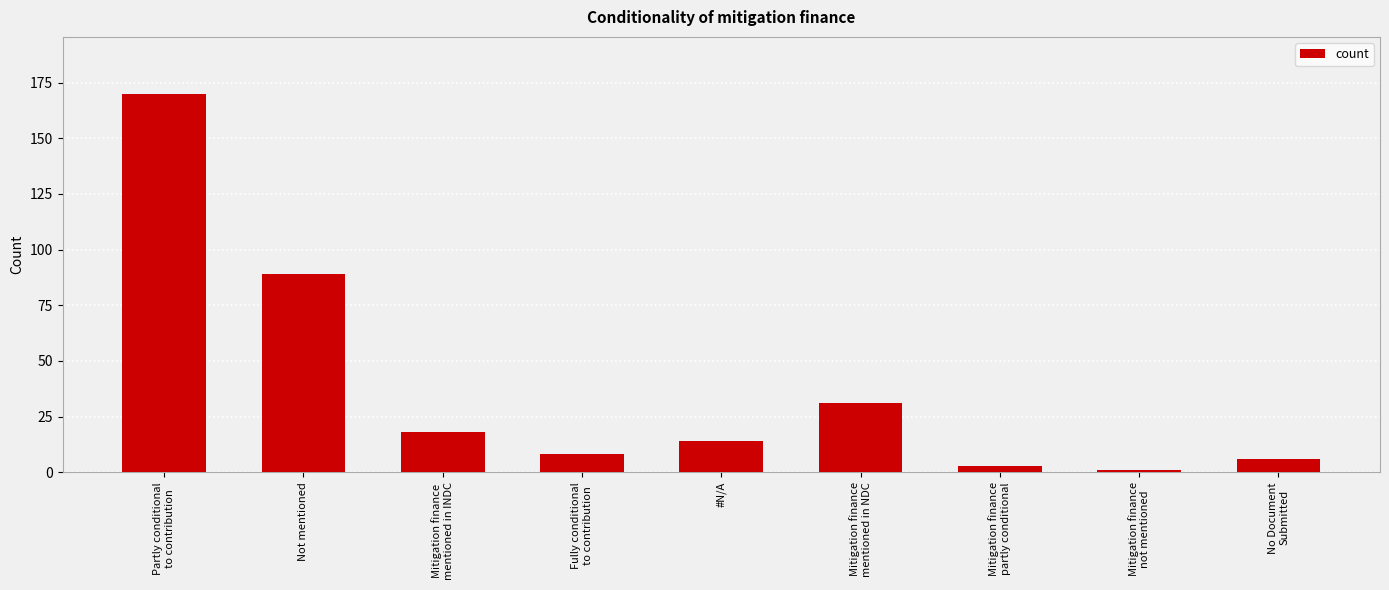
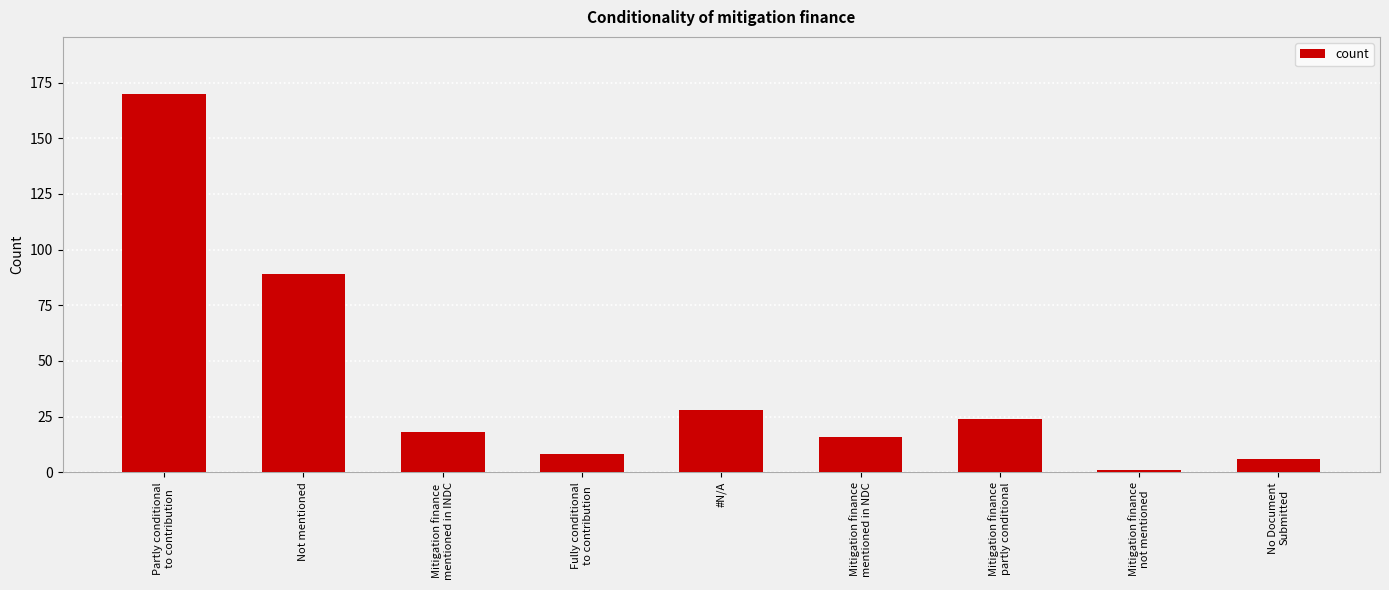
  {
    "Partly conditional to contribution": 170,
    "Not mentioned": 89,
    "Mitigation finance mentioned in INDC": 18,
    "Fully conditional to contribution": 8,
-   "#N/A": 14,
-   "Mitigation finance mentioned in NDC": 31,
-   "Mitigation finance partly conditional": 3,
+   "#N/A": 28,
+   "Mitigation finance mentioned in NDC": 16,
+   "Mitigation finance partly conditional": 24,
    "No Document Submitted": 6
  }
